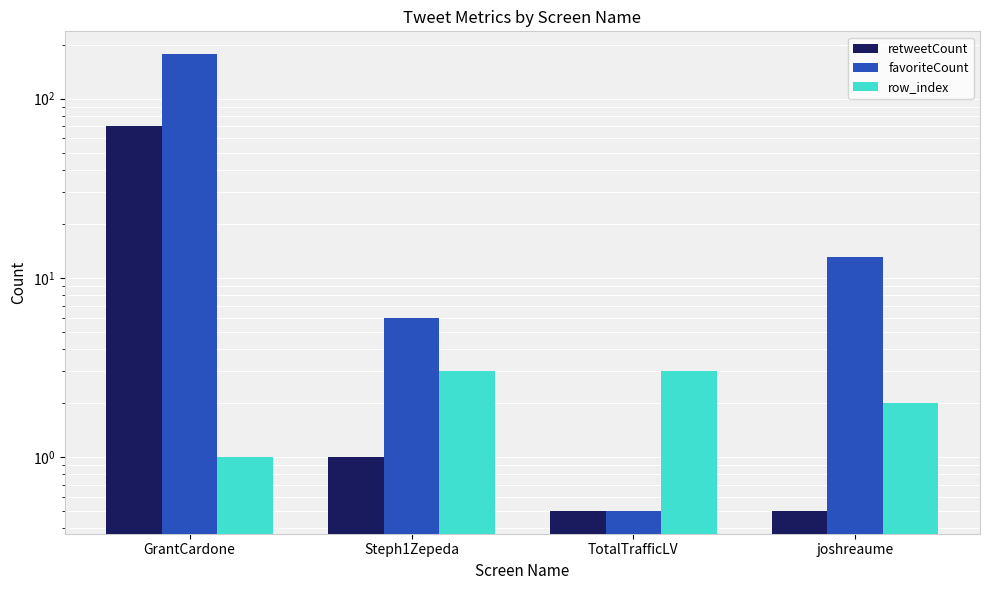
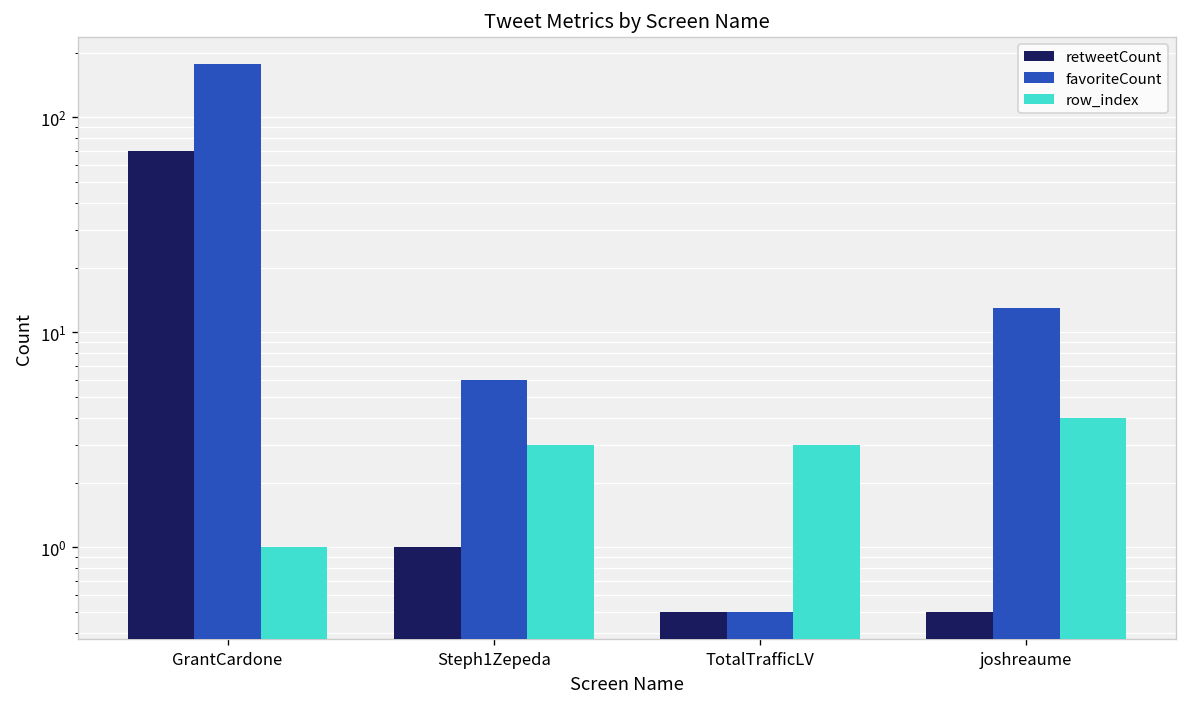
  {
    "retweetCount": {
      "GrantCardone": 70,
      "Steph1Zepeda": 1,
      "TotalTrafficLV": 0.50,
      "joshreaume": 0.50
    },
    "favoriteCount": {
      "GrantCardone": 180,
      "Steph1Zepeda": 6,
      "TotalTrafficLV": 0.50,
      "joshreaume": 13
    },
    "row_index": {
      "GrantCardone": 1,
      "Steph1Zepeda": 3,
      "TotalTrafficLV": 3,
-     "joshreaume": 2
+     "joshreaume": 4
    }
  }
